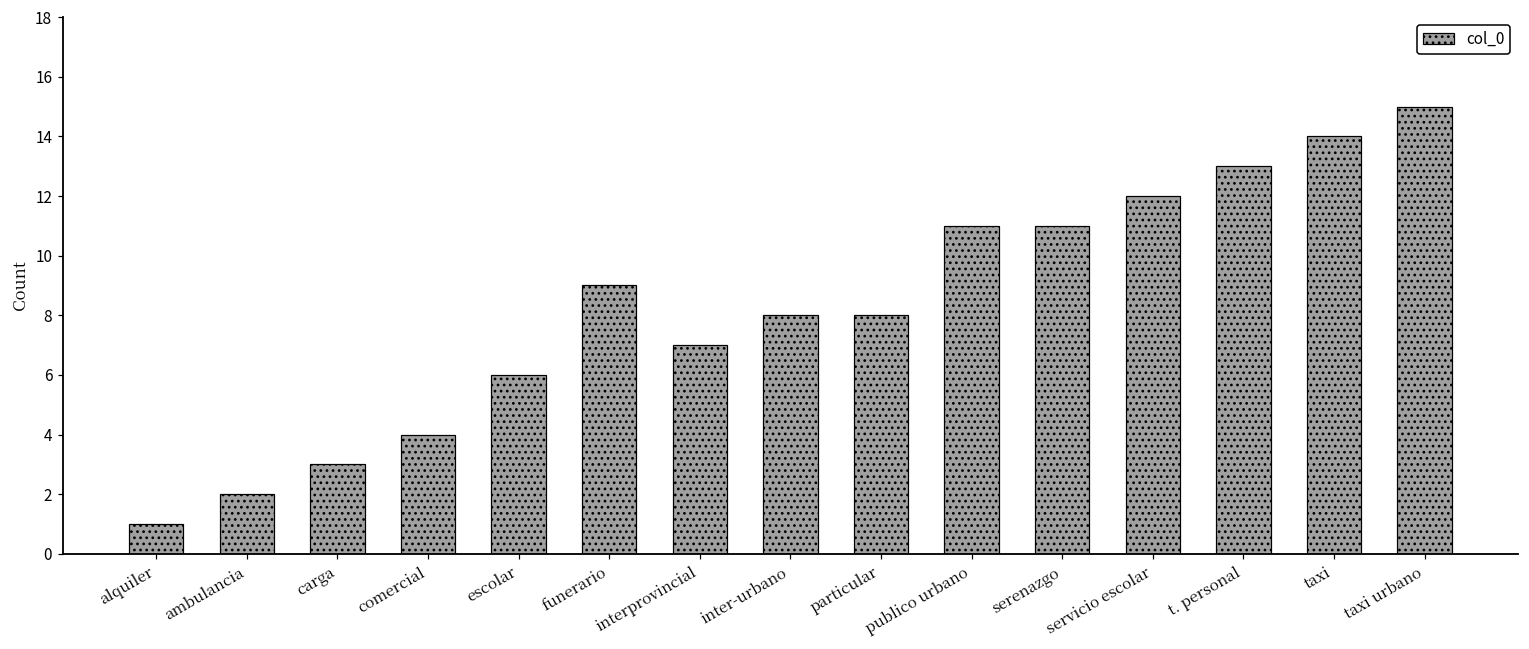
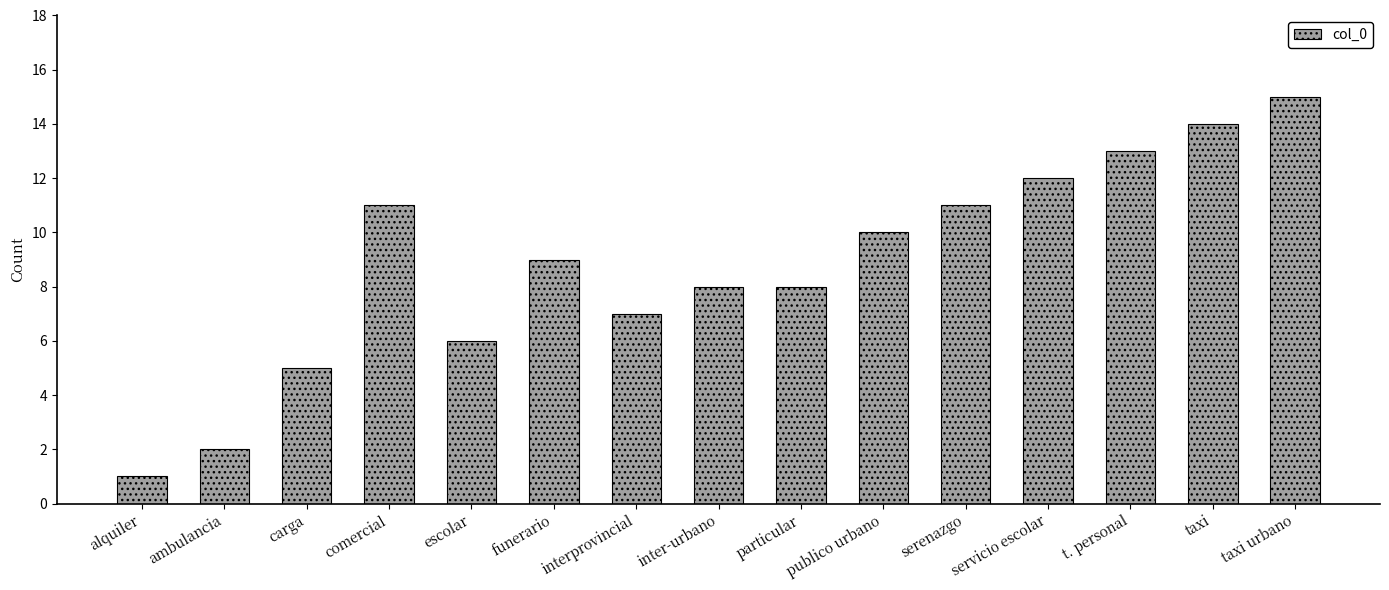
  {
    "alquiler": 1,
    "ambulancia": 2,
-   "carga": 3,
-   "comercial": 4,
+   "carga": 5,
+   "comercial": 11,
    "escolar": 6,
    "funerario": 9,
    "interprovincial": 7,
    "inter-urbano": 8,
    "particular": 8,
-   "publico urbano": 11,
+   "publico urbano": 10,
    "serenazgo": 11,
    "servicio escolar": 12,
    "t. personal": 13,
    "taxi": 14,
    "taxi urbano": 15
  }
